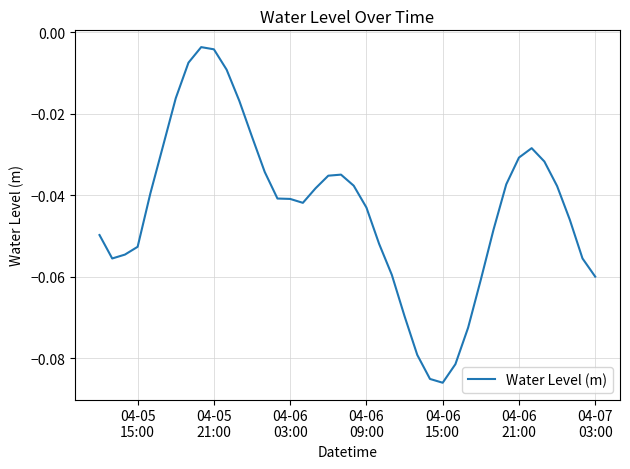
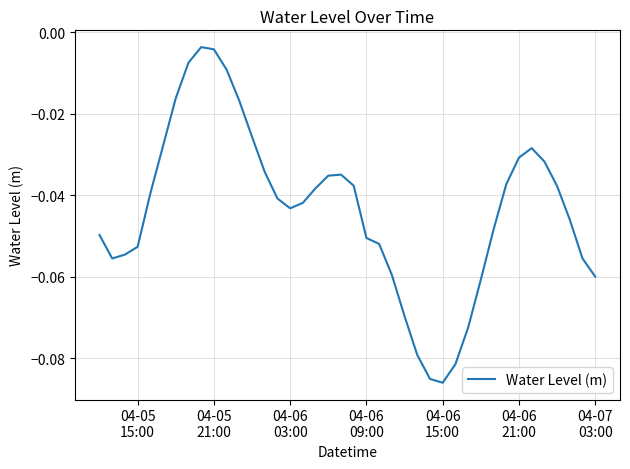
  {
    "04-05 15:00": -0.053,
    "04-05 21:00": -0.004,
-   "04-06 03:00": -0.041,
-   "04-06 09:00": -0.043,
+   "04-06 03:00": -0.043,
+   "04-06 09:00": -0.050,
    "04-06 15:00": -0.086,
    "04-06 21:00": -0.031,
    "04-07 03:00": -0.060
  }
